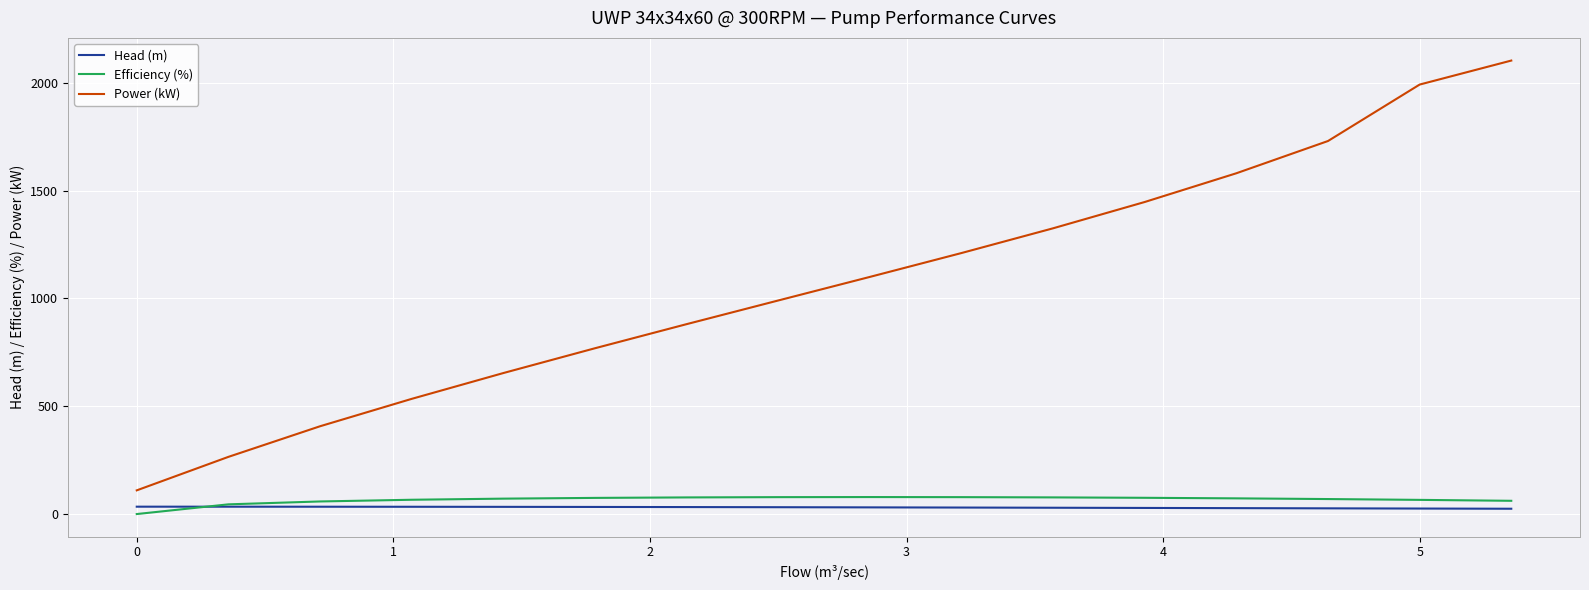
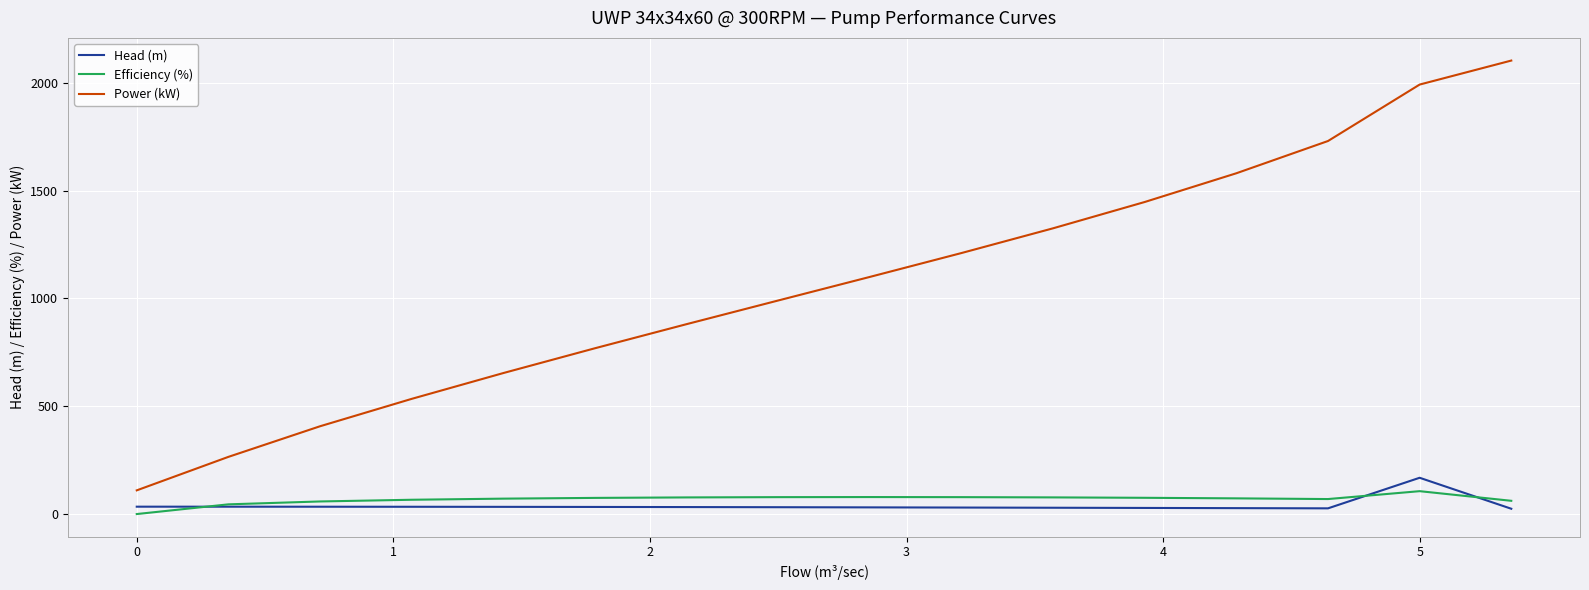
  {
    "Head (m)": {
      "0": 30,
-     "5": 30
+     "5": 170
    },
    "Efficiency (%)": {
      "0": 0,
-     "5": 70
+     "5": 110
    },
    "Power (kW)": {
      "0": 110,
      "5": 1990
    }
  }
